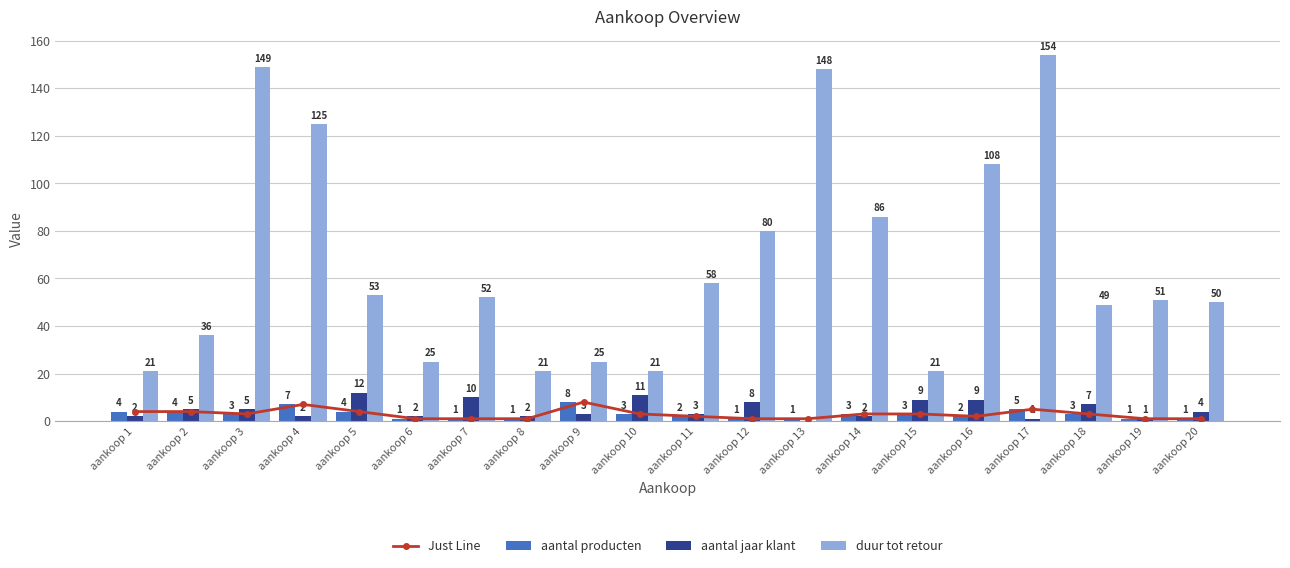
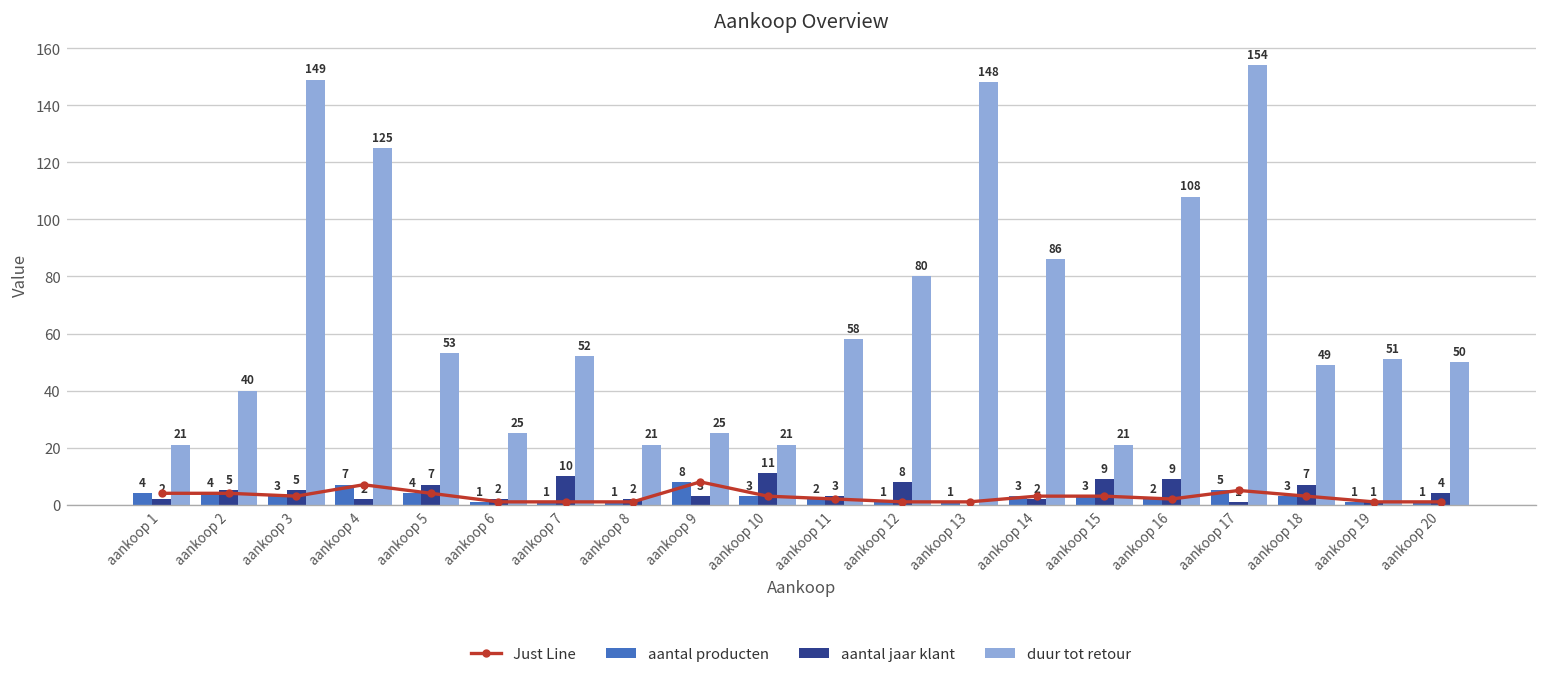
  {
    "aantal producten": {
      "aankoop 1": 4,
      "aankoop 2": 4,
      "aankoop 3": 3,
      "aankoop 4": 7,
      "aankoop 5": 4,
      "aankoop 6": 1,
      "aankoop 7": 1,
      "aankoop 8": 1,
      "aankoop 9": 8,
      "aankoop 10": 3,
      "aankoop 11": 2,
      "aankoop 12": 1,
      "aankoop 13": 1,
      "aankoop 14": 3,
      "aankoop 15": 3,
      "aankoop 16": 2,
      "aankoop 17": 5,
      "aankoop 18": 3,
      "aankoop 19": 1,
      "aankoop 20": 1
    },
    "Just Line": {
      "aankoop 19": 1
    },
    "aantal jaar klant": {
      "aankoop 2": 5,
      "aankoop 3": 5,
-     "aankoop 5": 12,
+     "aankoop 5": 7,
      "aankoop 6": 2,
      "aankoop 7": 10,
      "aankoop 8": 2,
      "aankoop 10": 11,
      "aankoop 11": 3,
      "aankoop 12": 8,
      "aankoop 15": 9,
      "aankoop 16": 9,
      "aankoop 18": 7,
      "aankoop 19": 1,
      "aankoop 20": 4
    },
    "duur tot retour": {
      "aankoop 1": 21,
-     "aankoop 2": 36,
+     "aankoop 2": 40,
      "aankoop 3": 149,
      "aankoop 4": 125,
      "aankoop 5": 53,
      "aankoop 6": 25,
      "aankoop 7": 52,
      "aankoop 8": 21,
      "aankoop 9": 25,
      "aankoop 10": 21,
      "aankoop 11": 58,
      "aankoop 12": 80,
      "aankoop 13": 148,
      "aankoop 14": 86,
      "aankoop 15": 21,
      "aankoop 16": 108,
      "aankoop 17": 154,
      "aankoop 18": 49,
      "aankoop 19": 51,
      "aankoop 20": 50
    }
  }
